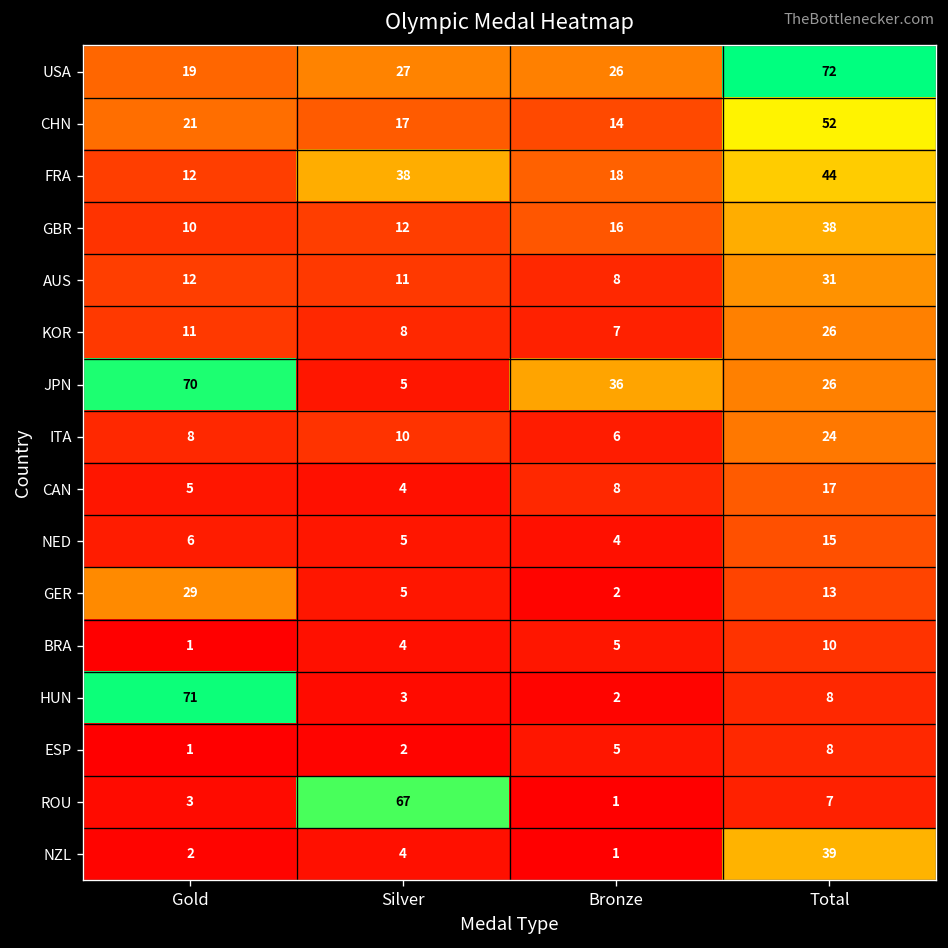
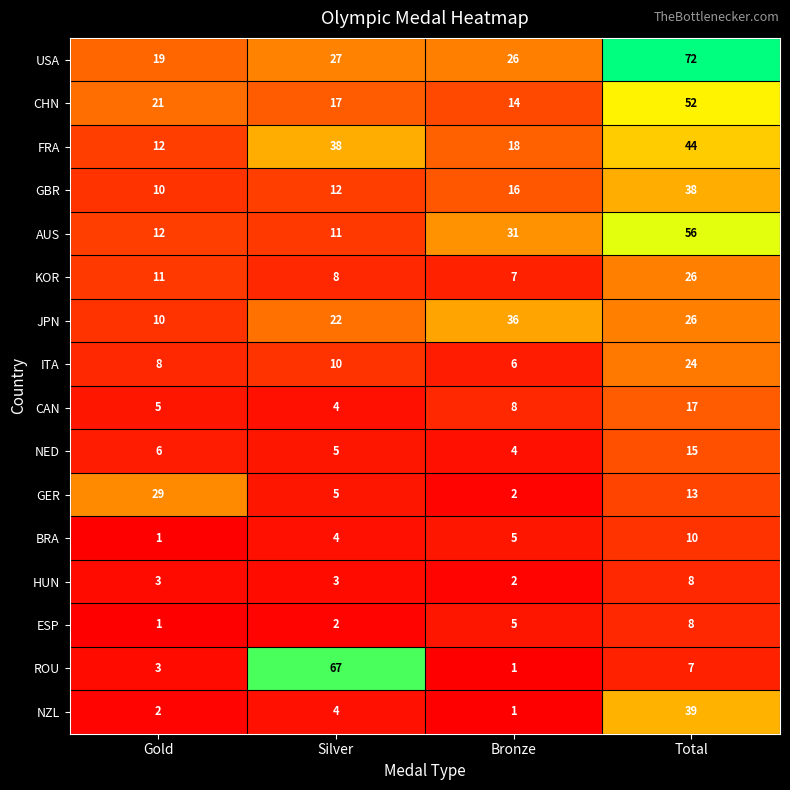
  {
    "USA": {
      "Gold": 19,
      "Silver": 27,
      "Bronze": 26,
      "Total": 72
    },
    "CHN": {
      "Gold": 21,
      "Silver": 17,
      "Bronze": 14,
      "Total": 52
    },
    "FRA": {
      "Gold": 12,
      "Silver": 38,
      "Bronze": 18,
      "Total": 44
    },
    "GBR": {
      "Gold": 10,
      "Silver": 12,
      "Bronze": 16,
      "Total": 38
    },
    "AUS": {
      "Gold": 12,
      "Silver": 11,
-     "Bronze": 8,
-     "Total": 31
+     "Bronze": 31,
+     "Total": 56
    },
    "KOR": {
      "Gold": 11,
      "Silver": 8,
      "Bronze": 7,
      "Total": 26
    },
    "JPN": {
-     "Gold": 70,
-     "Silver": 5,
+     "Gold": 10,
+     "Silver": 22,
      "Bronze": 36,
      "Total": 26
    },
    "ITA": {
      "Gold": 8,
      "Silver": 10,
      "Bronze": 6,
      "Total": 24
    },
    "CAN": {
      "Gold": 5,
      "Silver": 4,
      "Bronze": 8,
      "Total": 17
    },
    "NED": {
      "Gold": 6,
      "Silver": 5,
      "Bronze": 4,
      "Total": 15
    },
    "GER": {
      "Gold": 29,
      "Silver": 5,
      "Bronze": 2,
      "Total": 13
    },
    "BRA": {
      "Gold": 1,
      "Silver": 4,
      "Bronze": 5,
      "Total": 10
    },
    "HUN": {
-     "Gold": 71,
+     "Gold": 3,
      "Silver": 3,
      "Bronze": 2,
      "Total": 8
    },
    "ESP": {
      "Gold": 1,
      "Silver": 2,
      "Bronze": 5,
      "Total": 8
    },
    "ROU": {
      "Gold": 3,
      "Silver": 67,
      "Bronze": 1,
      "Total": 7
    },
    "NZL": {
      "Gold": 2,
      "Silver": 4,
      "Bronze": 1,
      "Total": 39
    }
  }
